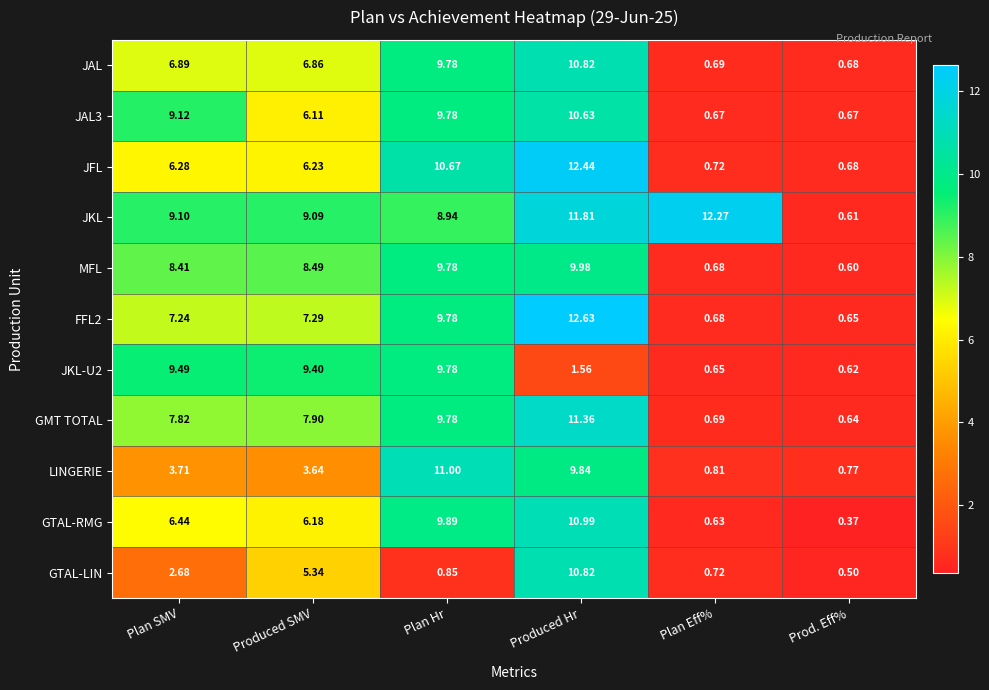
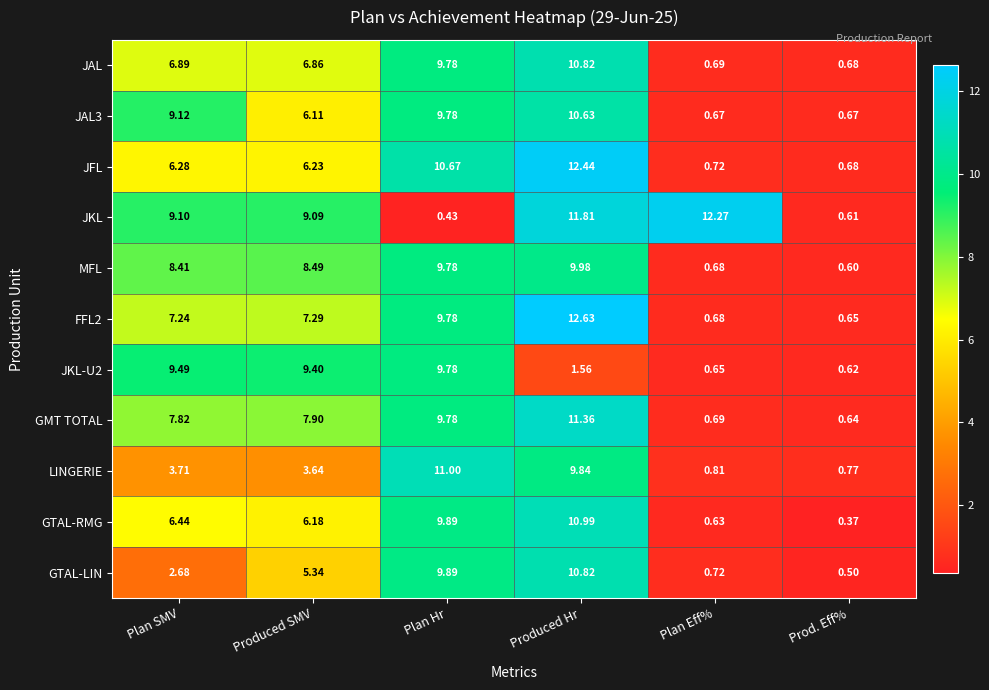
  {
    "JAL": {
      "Plan SMV": 6.89,
      "Produced SMV": 6.86,
      "Plan Hr": 9.78,
      "Produced Hr": 10.82,
      "Plan Eff%": 0.69,
      "Prod. Eff%": 0.68
    },
    "JAL3": {
      "Plan SMV": 9.12,
      "Produced SMV": 6.11,
      "Plan Hr": 9.78,
      "Produced Hr": 10.63,
      "Plan Eff%": 0.67,
      "Prod. Eff%": 0.67
    },
    "JFL": {
      "Plan SMV": 6.28,
      "Produced SMV": 6.23,
      "Plan Hr": 10.67,
      "Produced Hr": 12.44,
      "Plan Eff%": 0.72,
      "Prod. Eff%": 0.68
    },
    "JKL": {
      "Plan SMV": 9.10,
      "Produced SMV": 9.09,
-     "Plan Hr": 8.94,
+     "Plan Hr": 0.43,
      "Produced Hr": 11.81,
      "Plan Eff%": 12.27,
      "Prod. Eff%": 0.61
    },
    "MFL": {
      "Plan SMV": 8.41,
      "Produced SMV": 8.49,
      "Plan Hr": 9.78,
      "Produced Hr": 9.98,
      "Plan Eff%": 0.68,
      "Prod. Eff%": 0.60
    },
    "FFL2": {
      "Plan SMV": 7.24,
      "Produced SMV": 7.29,
      "Plan Hr": 9.78,
      "Produced Hr": 12.63,
      "Plan Eff%": 0.68,
      "Prod. Eff%": 0.65
    },
    "JKL-U2": {
      "Plan SMV": 9.49,
      "Produced SMV": 9.40,
      "Plan Hr": 9.78,
      "Produced Hr": 1.56,
      "Plan Eff%": 0.65,
      "Prod. Eff%": 0.62
    },
    "GMT TOTAL": {
      "Plan SMV": 7.82,
      "Produced SMV": 7.90,
      "Plan Hr": 9.78,
      "Produced Hr": 11.36,
      "Plan Eff%": 0.69,
      "Prod. Eff%": 0.64
    },
    "LINGERIE": {
      "Plan SMV": 3.71,
      "Produced SMV": 3.64,
      "Plan Hr": 11.00,
      "Produced Hr": 9.84,
      "Plan Eff%": 0.81,
      "Prod. Eff%": 0.77
    },
    "GTAL-RMG": {
      "Plan SMV": 6.44,
      "Produced SMV": 6.18,
      "Plan Hr": 9.89,
      "Produced Hr": 10.99,
      "Plan Eff%": 0.63,
      "Prod. Eff%": 0.37
    },
    "GTAL-LIN": {
      "Plan SMV": 2.68,
      "Produced SMV": 5.34,
-     "Plan Hr": 0.85,
+     "Plan Hr": 9.89,
      "Produced Hr": 10.82,
      "Plan Eff%": 0.72,
      "Prod. Eff%": 0.50
    }
  }
